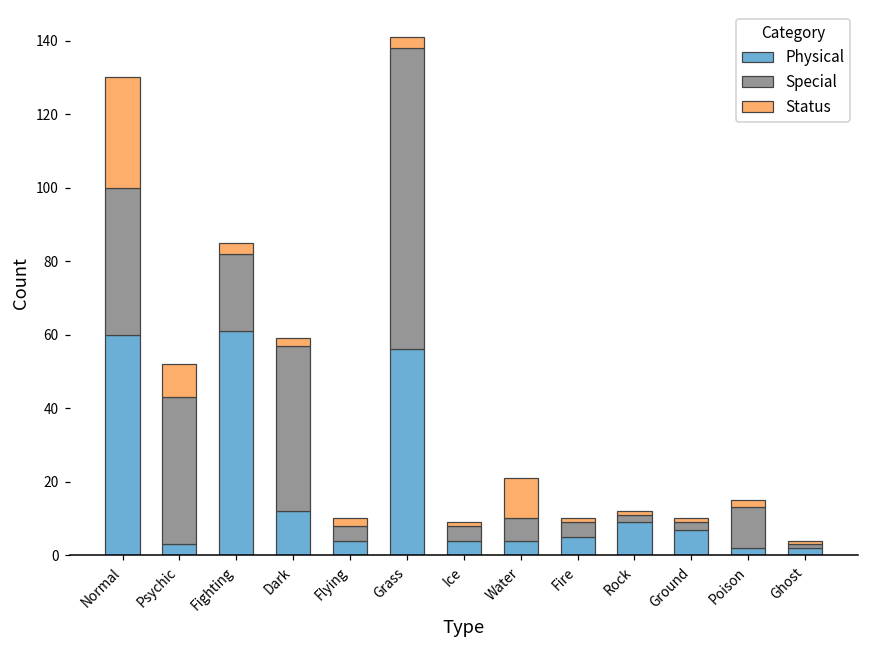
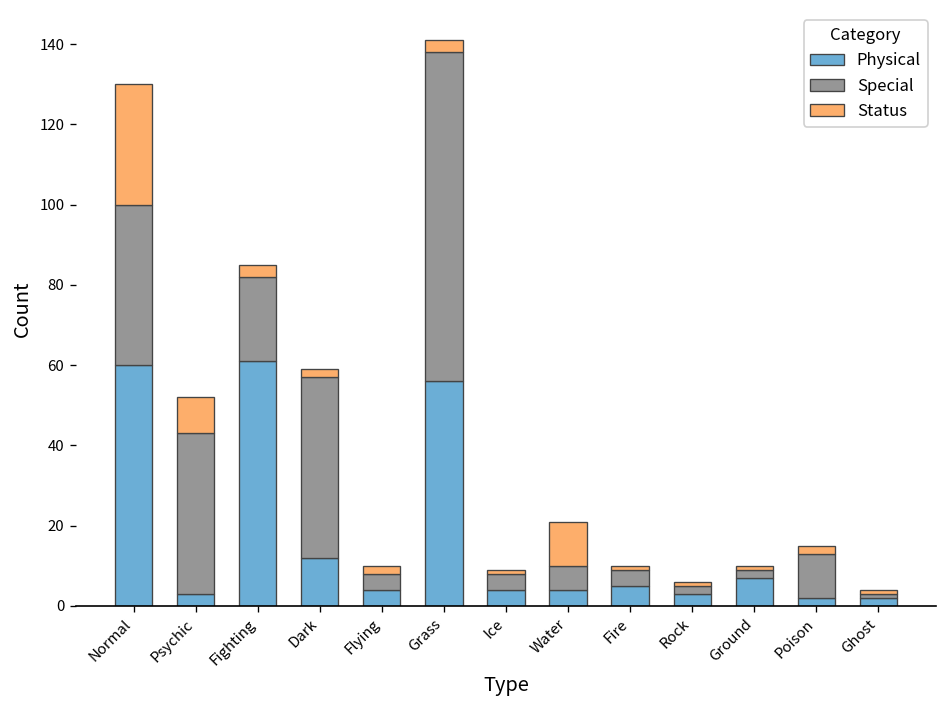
  {
    "Physical": {
      "Normal": 60,
      "Psychic": 3,
      "Fighting": 61,
      "Dark": 12,
      "Flying": 4,
      "Grass": 56,
      "Ice": 4,
      "Water": 4,
      "Fire": 5,
-     "Rock": 9,
+     "Rock": 3,
      "Ground": 7,
      "Poison": 2,
      "Ghost": 2
    },
    "Special": {
      "Normal": 40,
      "Psychic": 40,
      "Fighting": 21,
      "Dark": 45,
      "Flying": 4,
      "Grass": 82,
      "Ice": 4,
      "Water": 6,
      "Fire": 4,
      "Rock": 2,
      "Ground": 2,
      "Poison": 11,
      "Ghost": 1
    },
    "Status": {
      "Normal": 30,
      "Psychic": 9,
      "Fighting": 3,
      "Dark": 2,
      "Flying": 2,
      "Grass": 3,
      "Ice": 1,
      "Water": 11,
      "Fire": 1,
      "Rock": 1,
      "Ground": 1,
      "Poison": 2,
      "Ghost": 1
    }
  }
